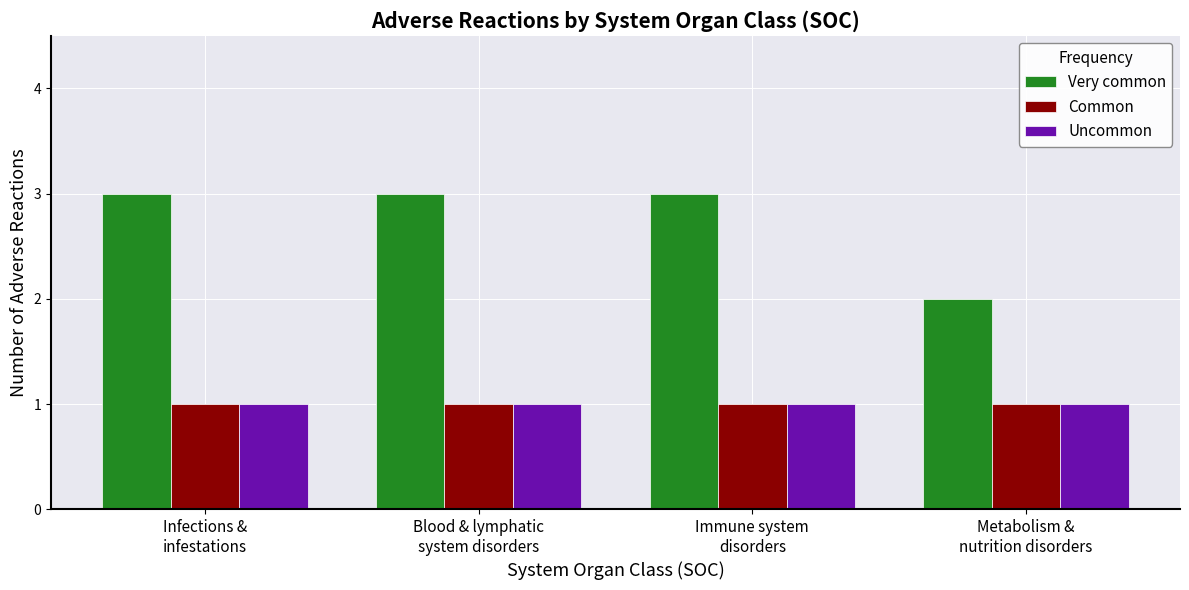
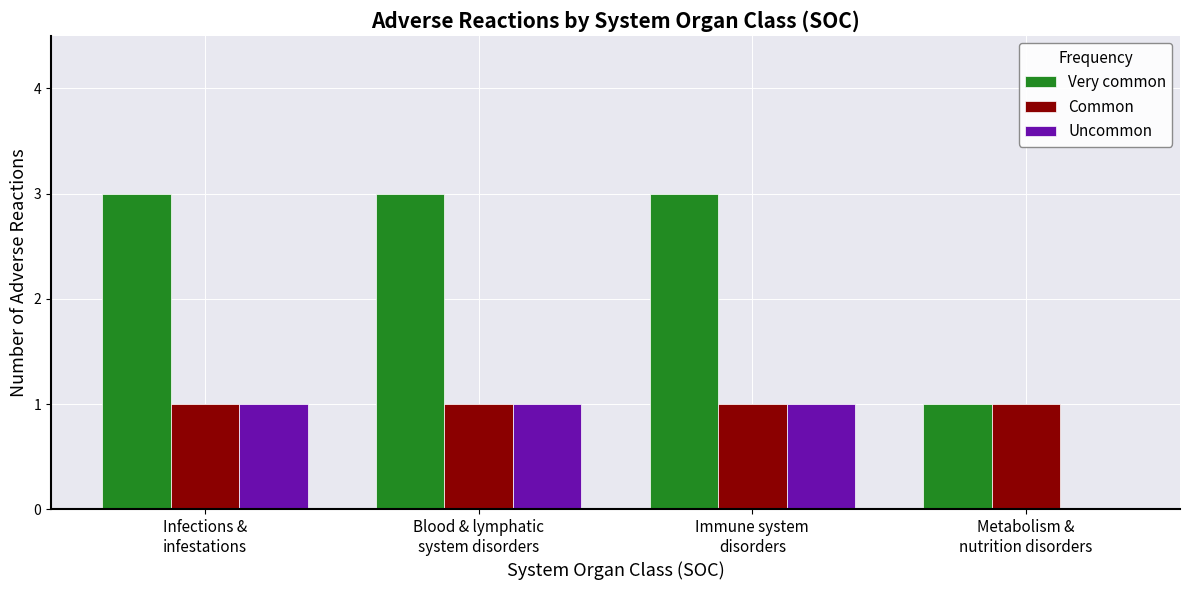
  {
    "Very common": {
      "Infections & infestations": 3,
      "Blood & lymphatic system disorders": 3,
      "Immune system disorders": 3,
-     "Metabolism & nutrition disorders": 2
+     "Metabolism & nutrition disorders": 1
    },
    "Common": {
      "Infections & infestations": 1,
      "Blood & lymphatic system disorders": 1,
      "Immune system disorders": 1,
      "Metabolism & nutrition disorders": 1
    },
    "Uncommon": {
      "Infections & infestations": 1,
      "Blood & lymphatic system disorders": 1,
      "Immune system disorders": 1,
-     "Metabolism & nutrition disorders": 1
+     "Metabolism & nutrition disorders": 0
    }
  }
